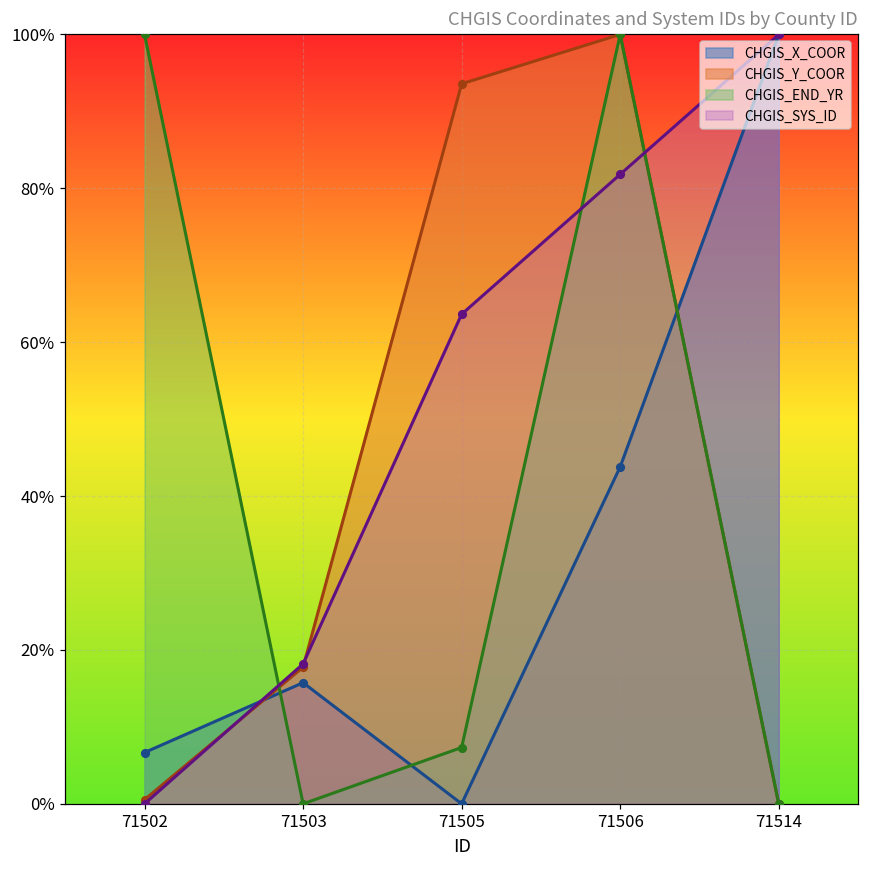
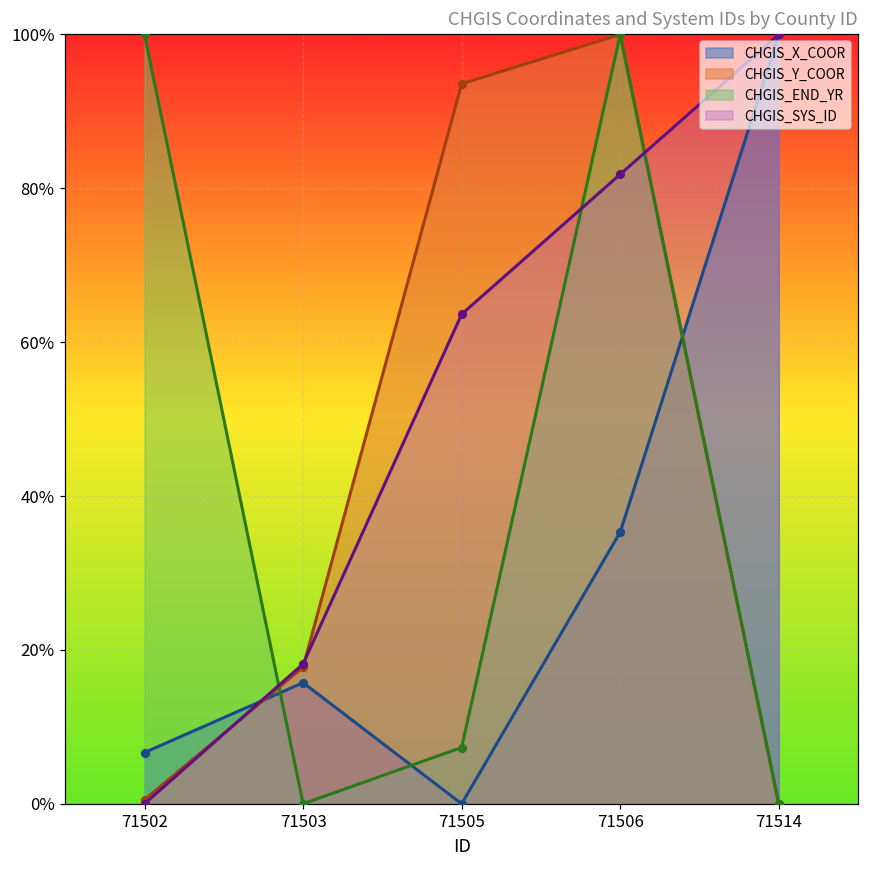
  {
    "CHGIS_X_COOR": {
      "71502": "7%",
      "71503": "16%",
      "71505": "0%",
-     "71506": "44%"
+     "71506": "35%"
    },
    "CHGIS_Y_COOR": {
      "71502": "1%",
      "71503": "18%",
      "71505": "94%"
    },
    "CHGIS_END_YR": {
      "71502": "100%",
      "71503": "0%",
      "71505": "7%"
    },
    "CHGIS_SYS_ID": {
      "71502": "0%",
      "71503": "18%",
      "71505": "64%",
      "71506": "82%"
    }
  }
